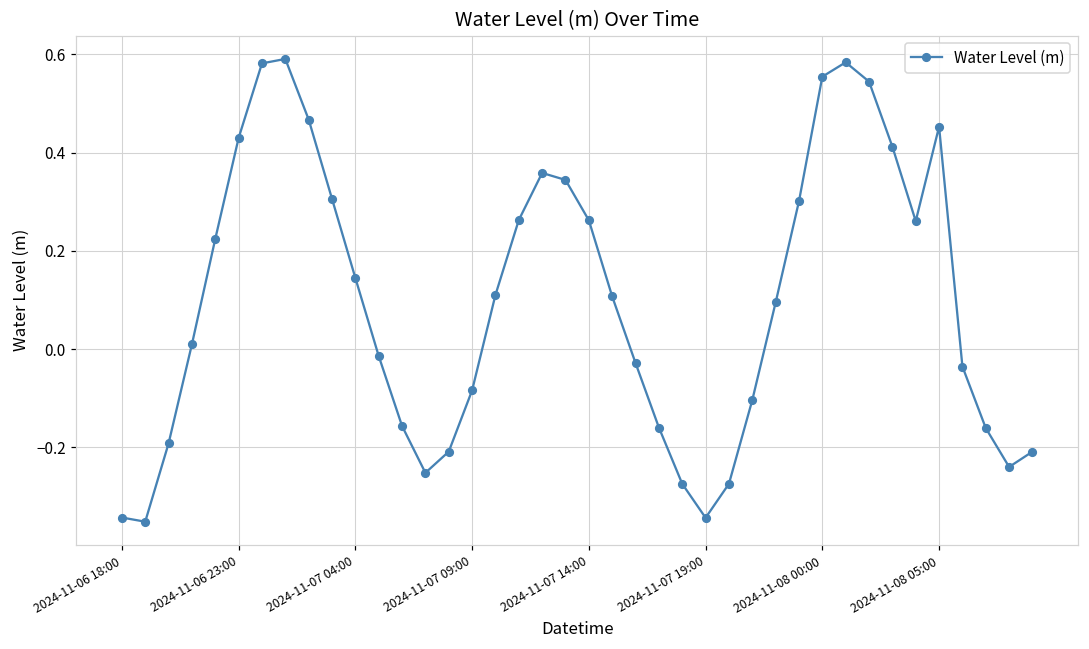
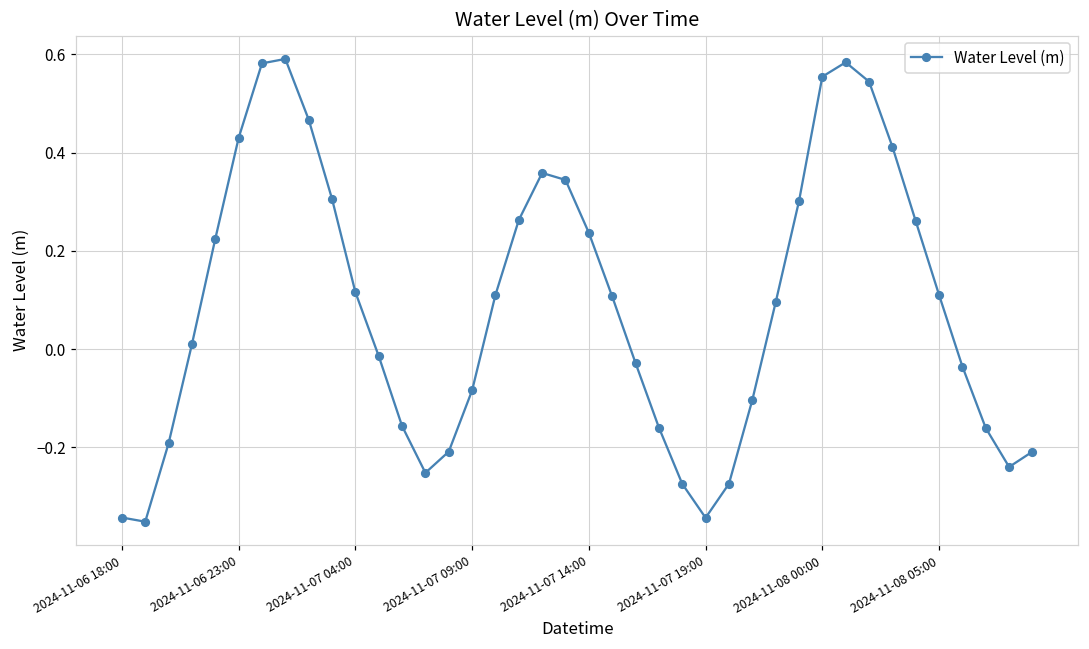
  {
    "2024-11-06 18:00": -0.34,
    "2024-11-06 23:00": 0.43,
-   "2024-11-07 04:00": 0.14,
+   "2024-11-07 04:00": 0.12,
    "2024-11-07 09:00": -0.08,
-   "2024-11-07 14:00": 0.26,
+   "2024-11-07 14:00": 0.24,
    "2024-11-07 19:00": -0.34,
    "2024-11-08 00:00": 0.55,
-   "2024-11-08 05:00": 0.45
+   "2024-11-08 05:00": 0.11
  }
